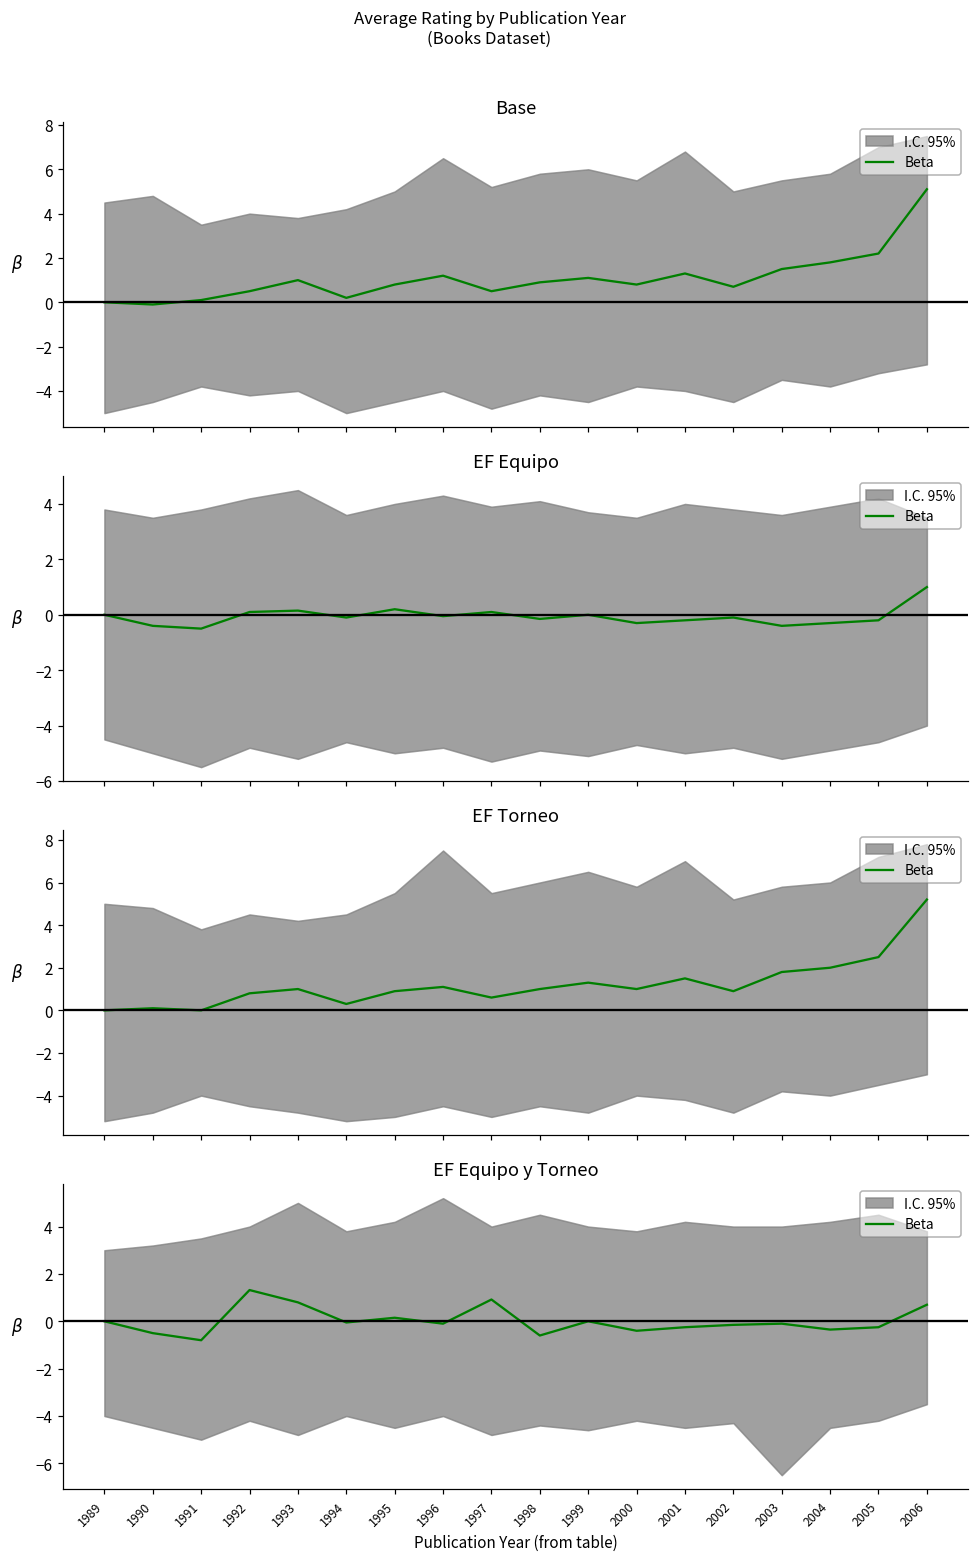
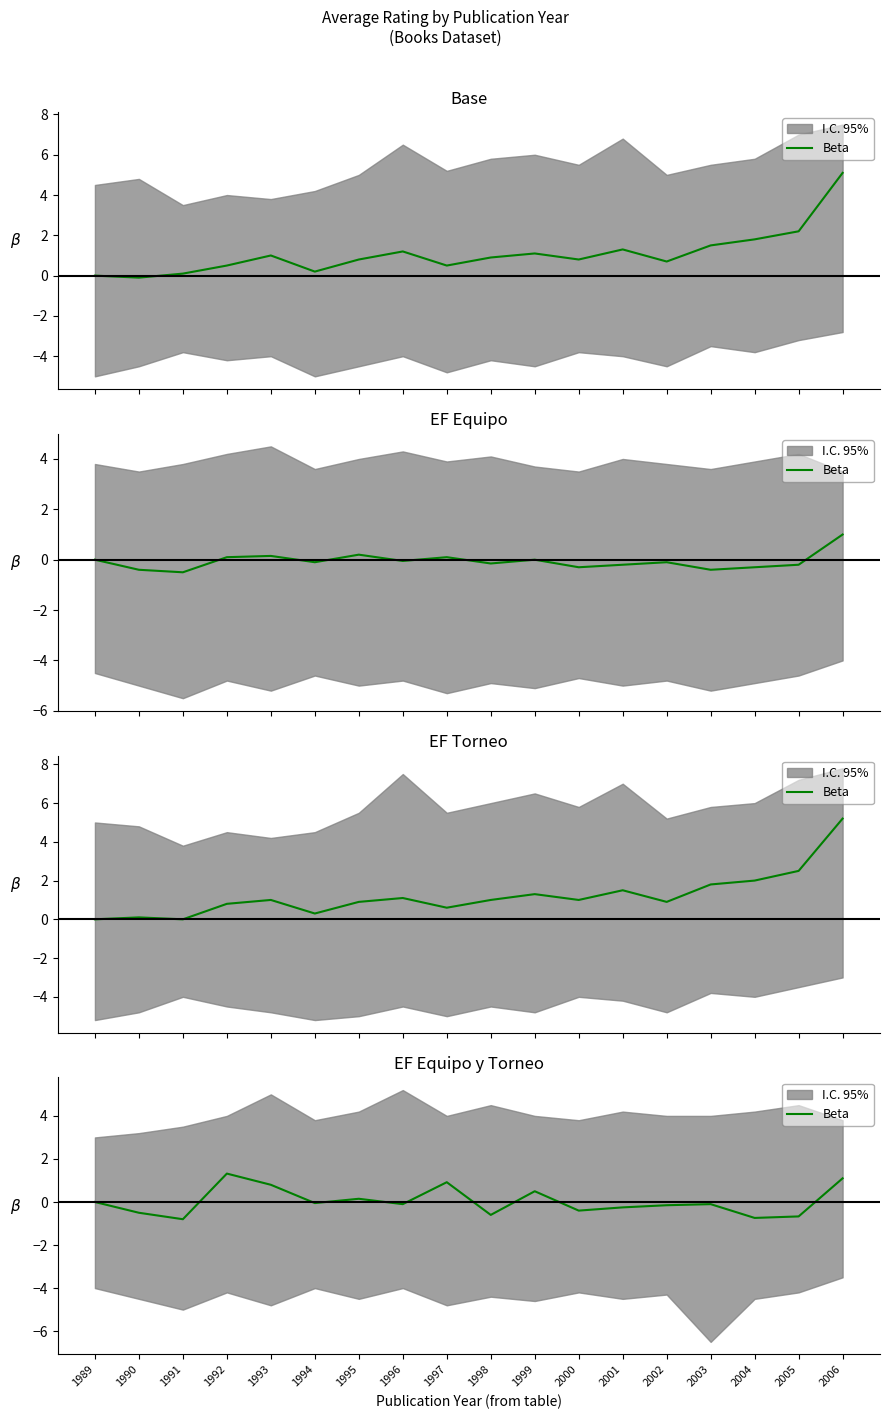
  {
    "EF Equipo y Torneo": {
      "Beta": {
        "1989": 0.0,
        "1990": -0.5,
        "1991": -0.8,
        "1992": 1.3,
        "1993": 0.8,
        "1994": -0.1,
        "1995": 0.2,
        "1996": -0.1,
        "1997": 0.9,
        "1998": -0.6,
-       "1999": 0.0,
+       "1999": 0.5,
        "2000": -0.4,
        "2001": -0.3,
        "2002": -0.2,
        "2003": -0.1,
-       "2004": -0.4,
-       "2005": -0.3,
-       "2006": 0.7
+       "2004": -0.7,
+       "2005": -0.7,
+       "2006": 1.1
      }
    }
  }
